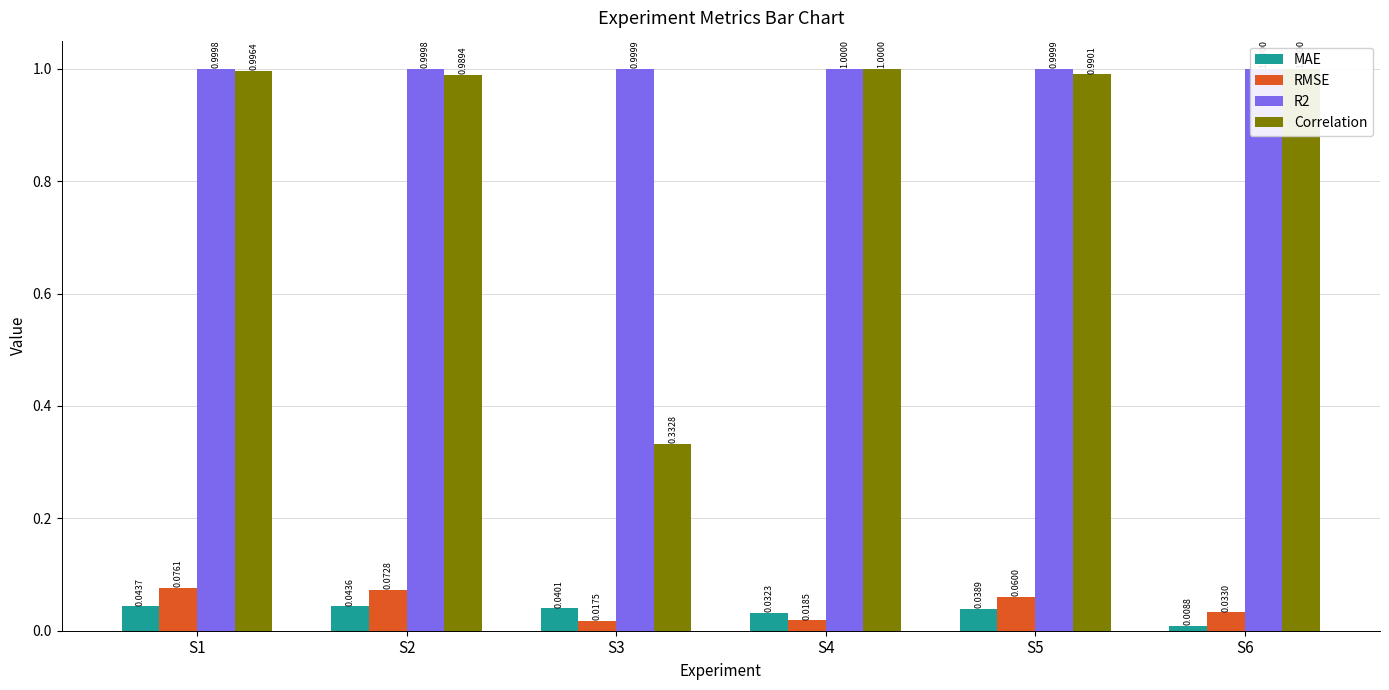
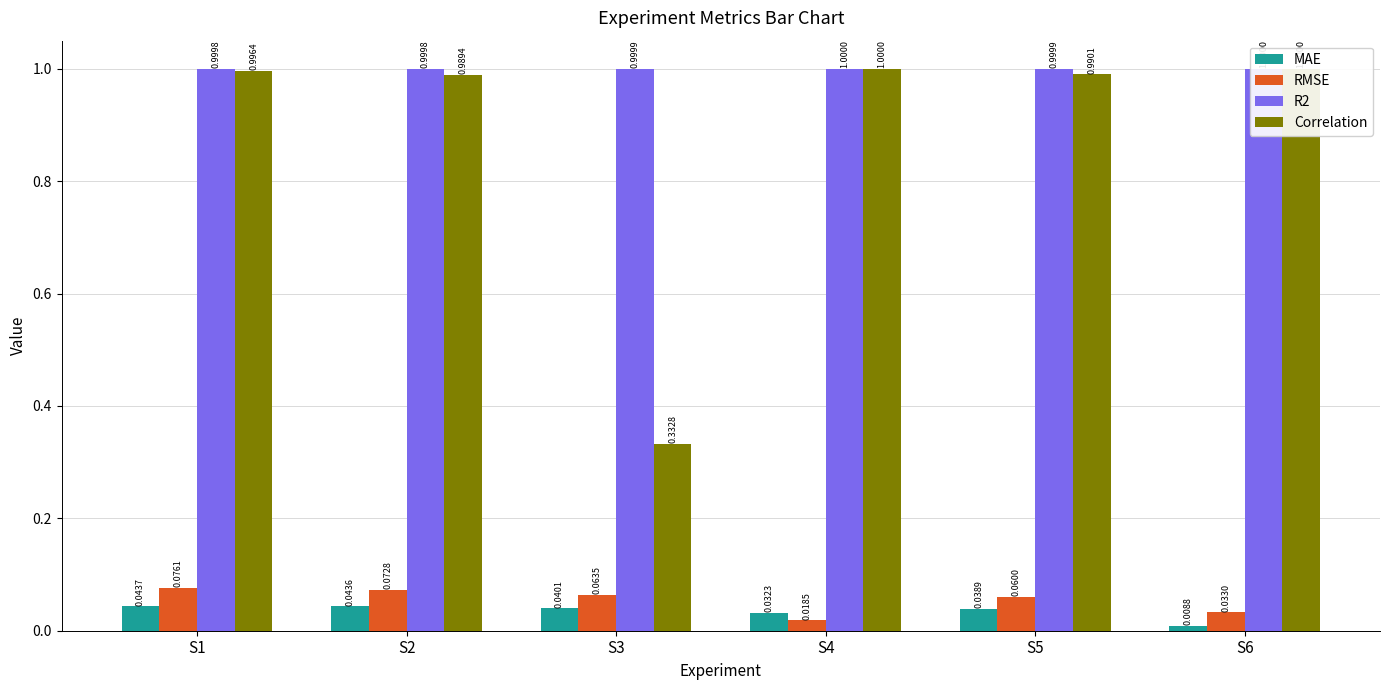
  {
    "MAE": {
      "S1": 0.0437,
      "S2": 0.0436,
      "S3": 0.0401,
      "S4": 0.0323,
      "S5": 0.0389,
      "S6": 0.0088
    },
    "RMSE": {
      "S1": 0.0761,
      "S2": 0.0728,
-     "S3": 0.0175,
+     "S3": 0.0635,
      "S4": 0.0185,
      "S5": 0.0600,
      "S6": 0.0330
    },
    "R2": {
      "S1": 0.9998,
      "S2": 0.9998,
      "S3": 0.9999,
      "S4": 1.0000,
      "S5": 0.9999
    },
    "Correlation": {
      "S1": 0.9964,
      "S2": 0.9894,
      "S3": 0.3328,
      "S4": 1.0000,
      "S5": 0.9901
    }
  }
